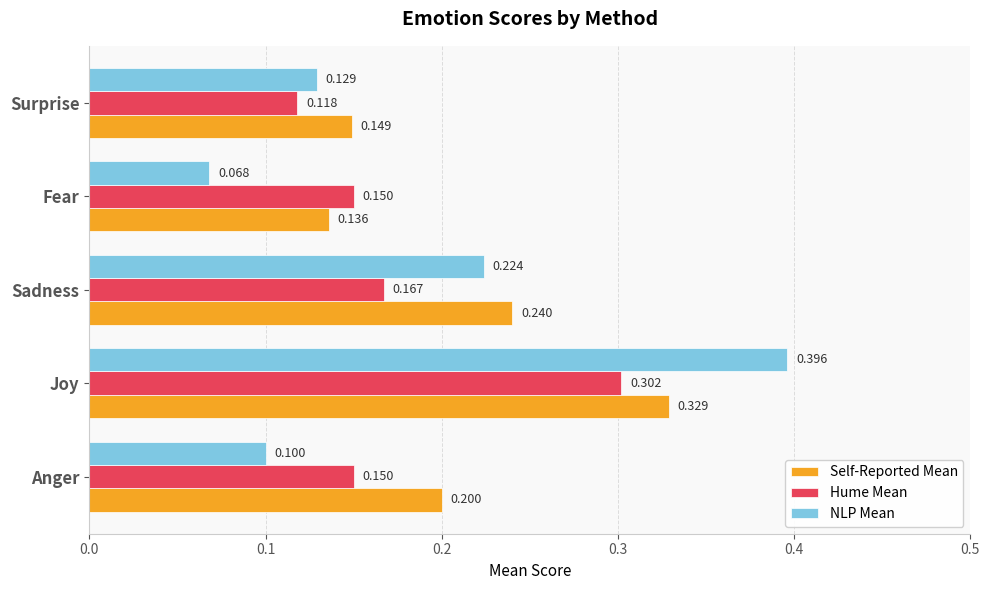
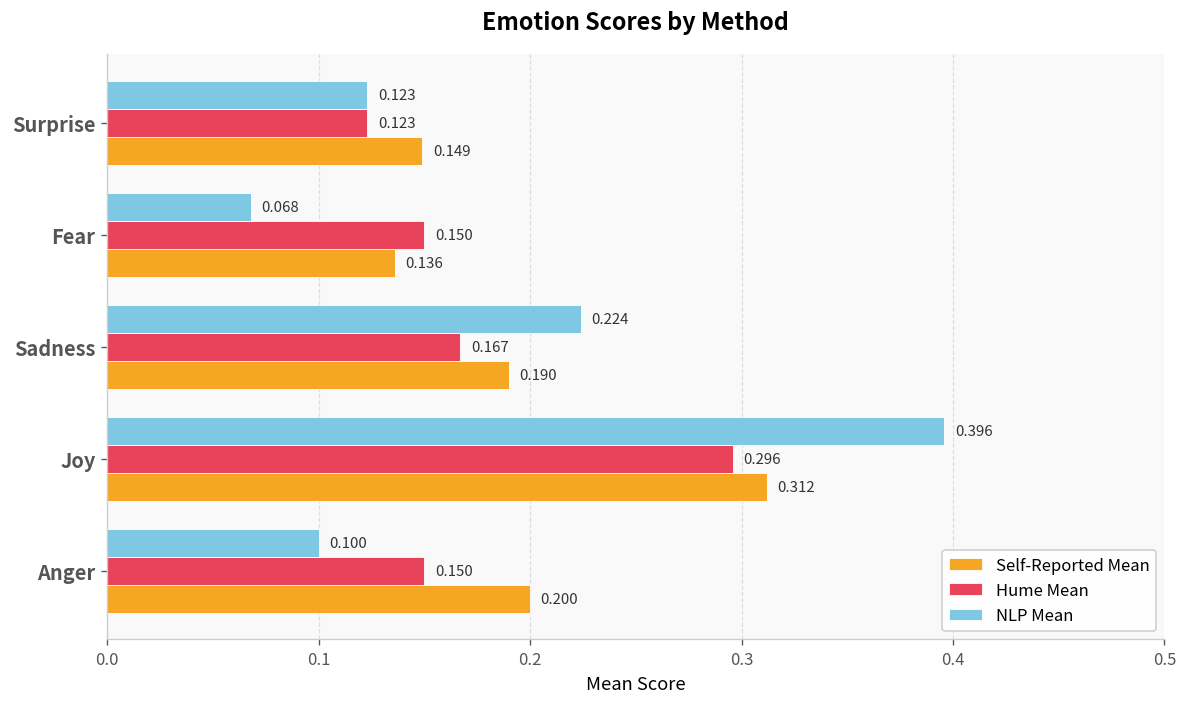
  {
    "Self-Reported Mean": {
      "Surprise": 0.149,
      "Fear": 0.136,
-     "Sadness": 0.240,
-     "Joy": 0.329,
+     "Sadness": 0.190,
+     "Joy": 0.312,
      "Anger": 0.200
    },
    "Hume Mean": {
-     "Surprise": 0.118,
+     "Surprise": 0.123,
      "Fear": 0.150,
      "Sadness": 0.167,
-     "Joy": 0.302,
+     "Joy": 0.296,
      "Anger": 0.150
    },
    "NLP Mean": {
-     "Surprise": 0.129,
+     "Surprise": 0.123,
      "Fear": 0.068,
      "Sadness": 0.224,
      "Joy": 0.396,
      "Anger": 0.100
    }
  }
